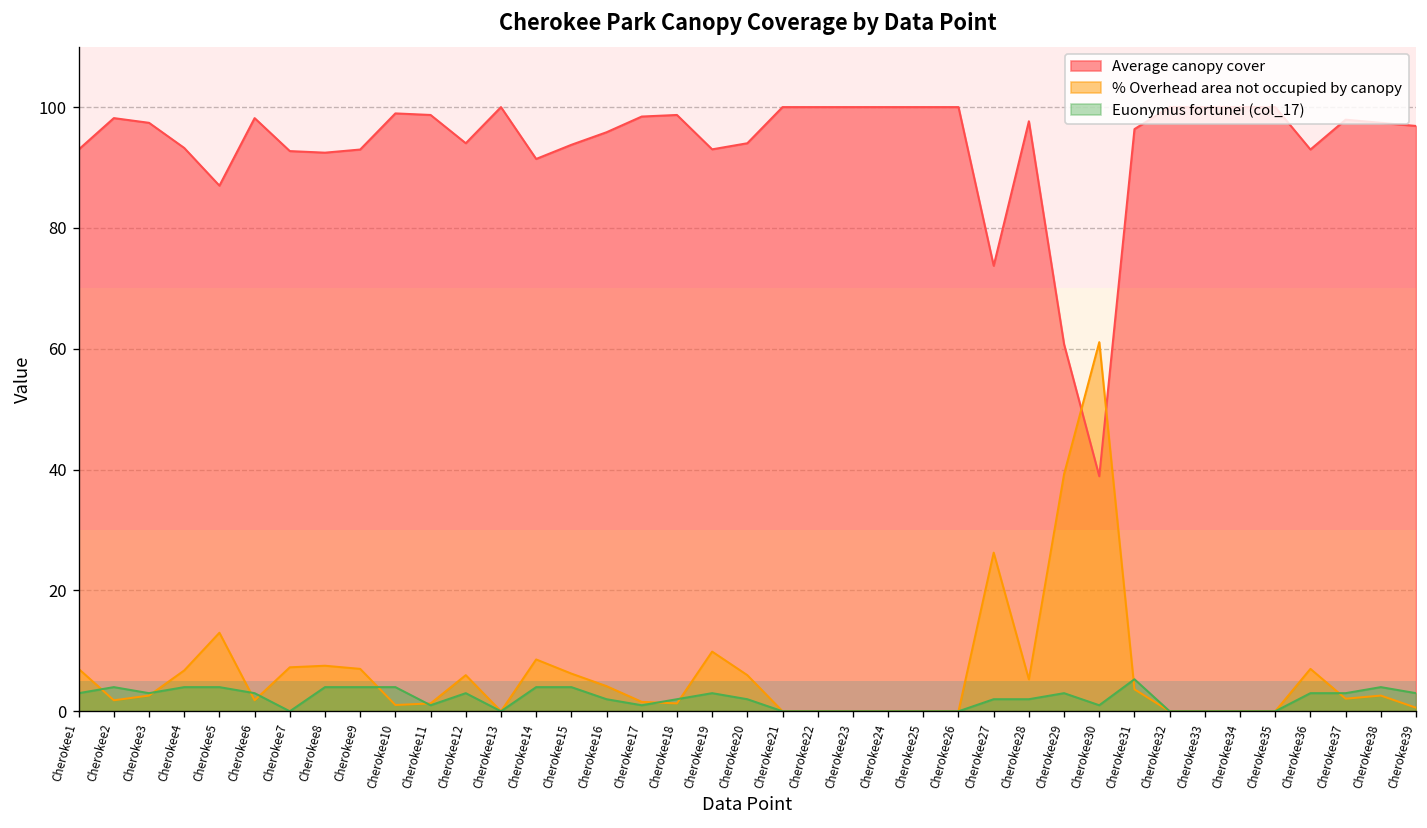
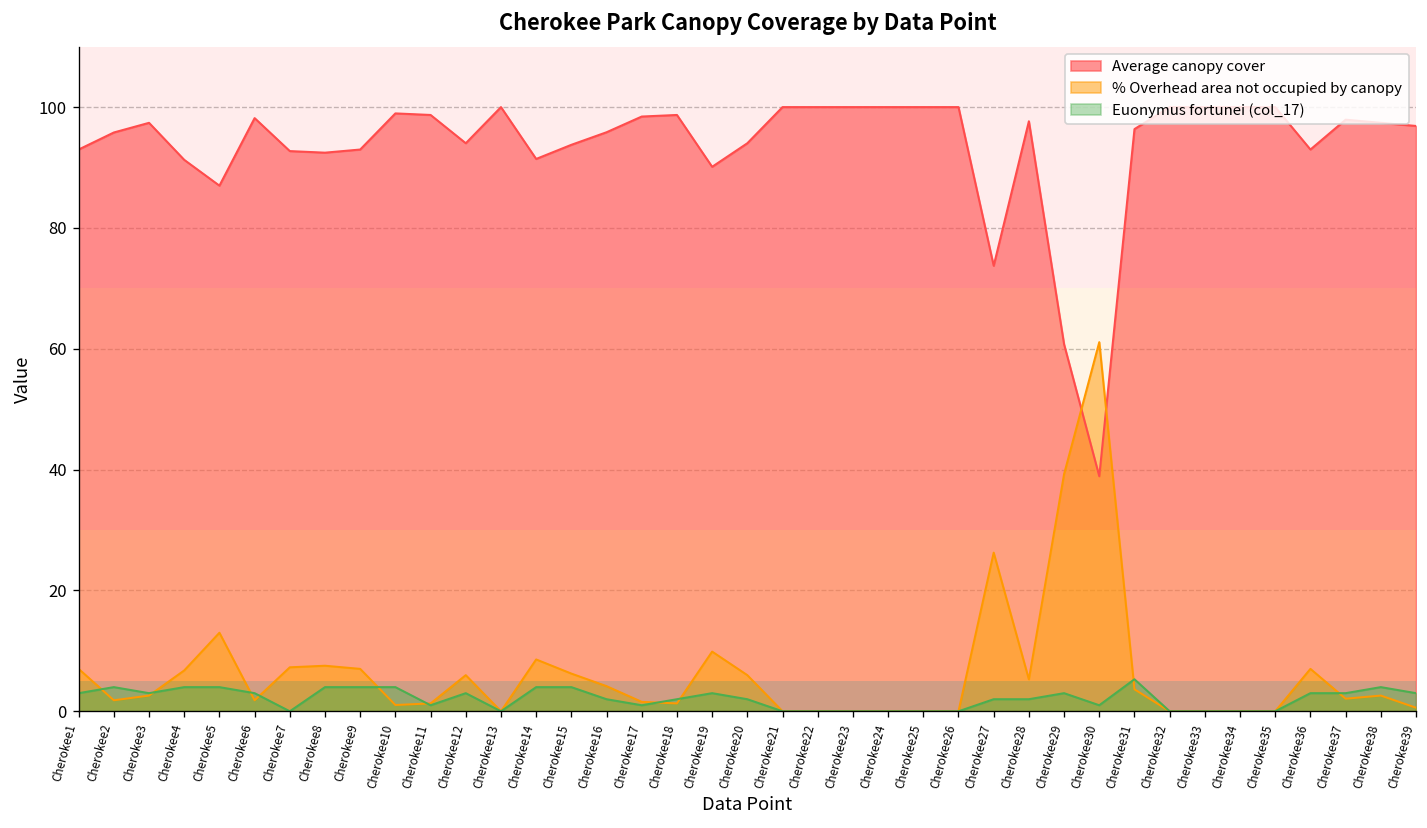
  {
    "Average canopy cover": {
      "Cherokee1": 93,
-     "Cherokee2": 98,
+     "Cherokee2": 96,
      "Cherokee3": 97,
-     "Cherokee4": 93,
+     "Cherokee4": 91,
      "Cherokee5": 87,
      "Cherokee6": 98,
      "Cherokee7": 93,
      "Cherokee8": 92,
      "Cherokee9": 93,
      "Cherokee10": 99,
      "Cherokee11": 99,
      "Cherokee12": 94,
      "Cherokee13": 100,
      "Cherokee14": 91,
      "Cherokee15": 94,
      "Cherokee16": 96,
      "Cherokee17": 98,
      "Cherokee18": 99,
-     "Cherokee19": 93,
+     "Cherokee19": 90,
      "Cherokee20": 94,
      "Cherokee21": 100,
      "Cherokee22": 100,
      "Cherokee23": 100,
      "Cherokee24": 100,
      "Cherokee25": 100,
      "Cherokee26": 100,
      "Cherokee27": 74,
      "Cherokee28": 98,
      "Cherokee29": 61,
      "Cherokee30": 39,
      "Cherokee31": 96,
      "Cherokee36": 93,
      "Cherokee39": 97
    },
    "% Overhead area not occupied by canopy": {
      "Cherokee1": 7,
      "Cherokee2": 2,
      "Cherokee4": 7,
      "Cherokee5": 13,
      "Cherokee6": 2,
      "Cherokee7": 7,
      "Cherokee8": 8,
      "Cherokee9": 7,
      "Cherokee10": 1,
      "Cherokee12": 6,
      "Cherokee14": 9,
      "Cherokee15": 6,
      "Cherokee16": 4,
      "Cherokee17": 2,
      "Cherokee18": 1,
      "Cherokee19": 10,
      "Cherokee20": 6,
      "Cherokee27": 26,
      "Cherokee28": 5,
      "Cherokee29": 39,
      "Cherokee30": 61,
      "Cherokee31": 4,
      "Cherokee36": 7,
      "Cherokee37": 2,
      "Cherokee38": 3,
      "Cherokee39": 1
    },
    "Euonymus fortunei (col_17)": {
      "Cherokee1": 3,
      "Cherokee2": 4,
      "Cherokee4": 4,
      "Cherokee5": 4,
      "Cherokee6": 3,
      "Cherokee7": 0,
      "Cherokee8": 4,
      "Cherokee9": 4,
      "Cherokee10": 4,
      "Cherokee12": 3,
      "Cherokee14": 4,
      "Cherokee15": 4,
      "Cherokee16": 2,
      "Cherokee17": 1,
      "Cherokee18": 2,
      "Cherokee19": 3,
      "Cherokee20": 2,
      "Cherokee27": 2,
      "Cherokee28": 2,
      "Cherokee29": 3,
      "Cherokee30": 1,
      "Cherokee31": 5,
      "Cherokee36": 3,
      "Cherokee37": 3,
      "Cherokee38": 4,
      "Cherokee39": 3
    }
  }
